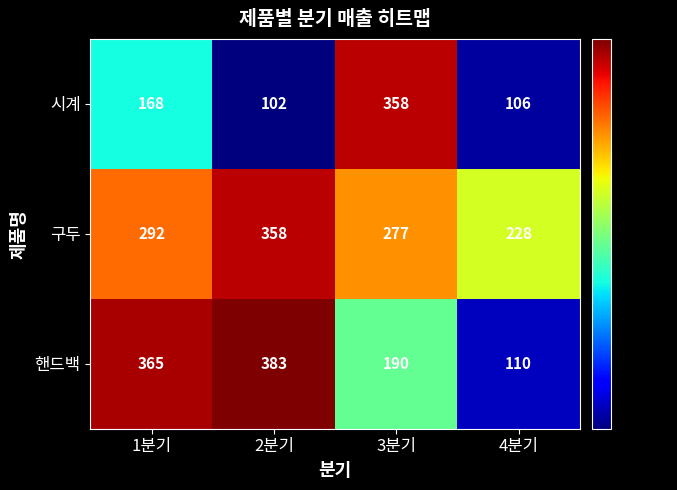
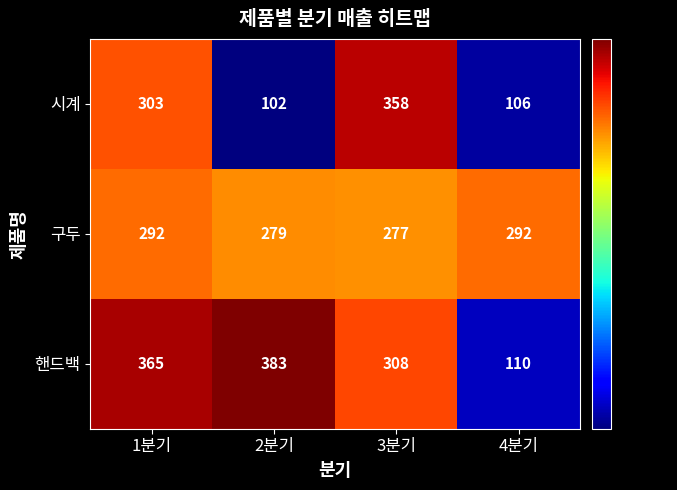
  {
    "시계": {
-     "1분기": 168,
+     "1분기": 303,
      "2분기": 102,
      "3분기": 358,
      "4분기": 106
    },
    "구두": {
      "1분기": 292,
-     "2분기": 358,
+     "2분기": 279,
      "3분기": 277,
-     "4분기": 228
+     "4분기": 292
    },
    "핸드백": {
      "1분기": 365,
      "2분기": 383,
-     "3분기": 190,
+     "3분기": 308,
      "4분기": 110
    }
  }
